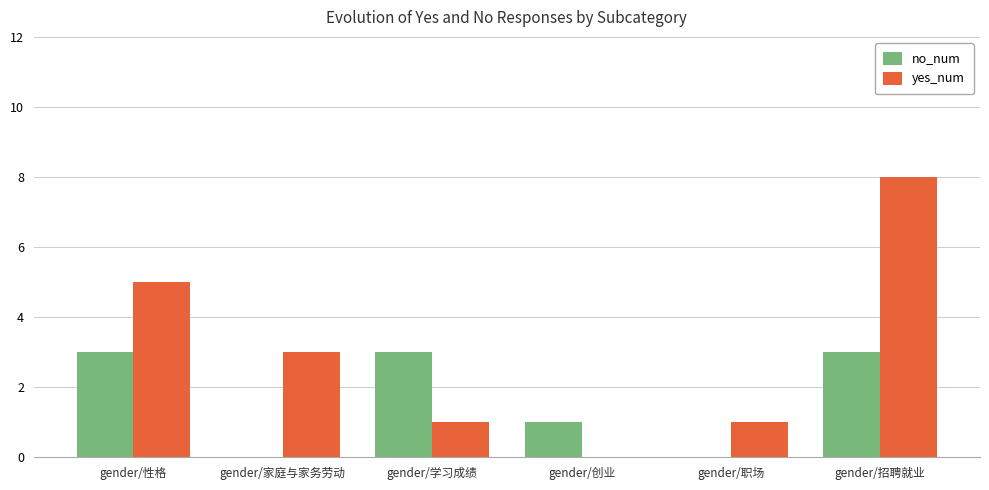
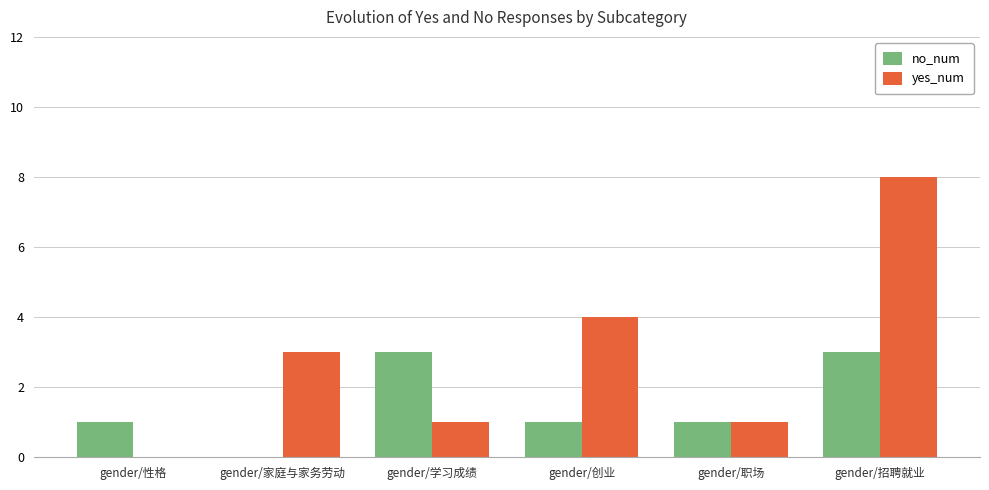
  {
    "no_num": {
-     "gender/性格": 3,
+     "gender/性格": 1,
      "gender/家庭与家务劳动": 0,
      "gender/学习成绩": 3,
      "gender/创业": 1,
-     "gender/职场": 0,
+     "gender/职场": 1,
      "gender/招聘就业": 3
    },
    "yes_num": {
-     "gender/性格": 5,
+     "gender/性格": 0,
      "gender/家庭与家务劳动": 3,
      "gender/学习成绩": 1,
-     "gender/创业": 0,
+     "gender/创业": 4,
      "gender/职场": 1,
      "gender/招聘就业": 8
    }
  }
